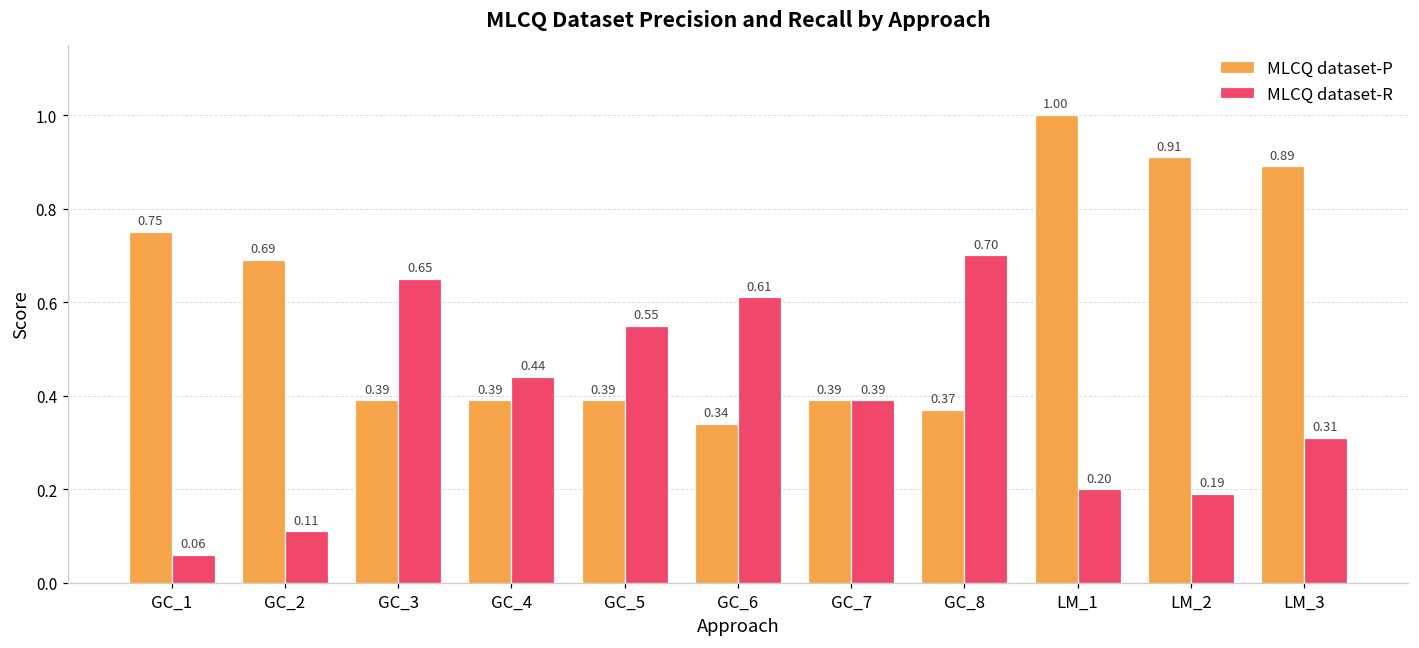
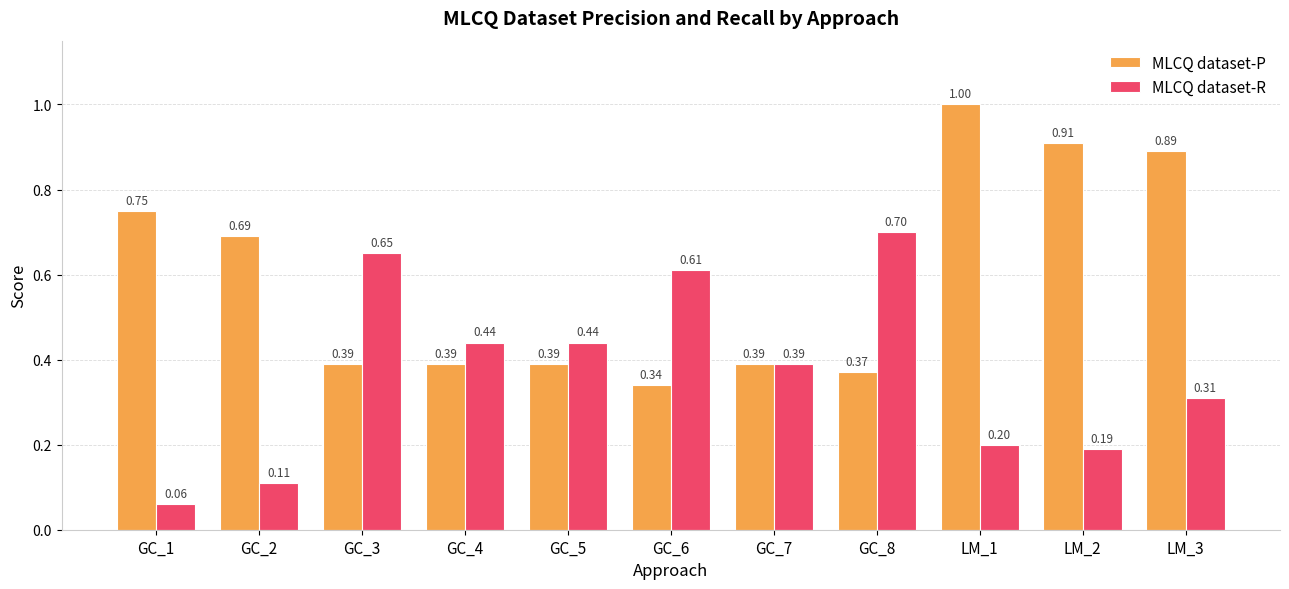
  {
    "MLCQ dataset-P": {
      "GC_1": 0.75,
      "GC_2": 0.69,
      "GC_3": 0.39,
      "GC_4": 0.39,
      "GC_5": 0.39,
      "GC_6": 0.34,
      "GC_7": 0.39,
      "GC_8": 0.37,
      "LM_1": 1.00,
      "LM_2": 0.91,
      "LM_3": 0.89
    },
    "MLCQ dataset-R": {
      "GC_1": 0.06,
      "GC_2": 0.11,
      "GC_3": 0.65,
      "GC_4": 0.44,
-     "GC_5": 0.55,
+     "GC_5": 0.44,
      "GC_6": 0.61,
      "GC_7": 0.39,
      "GC_8": 0.70,
      "LM_1": 0.20,
      "LM_2": 0.19,
      "LM_3": 0.31
    }
  }
